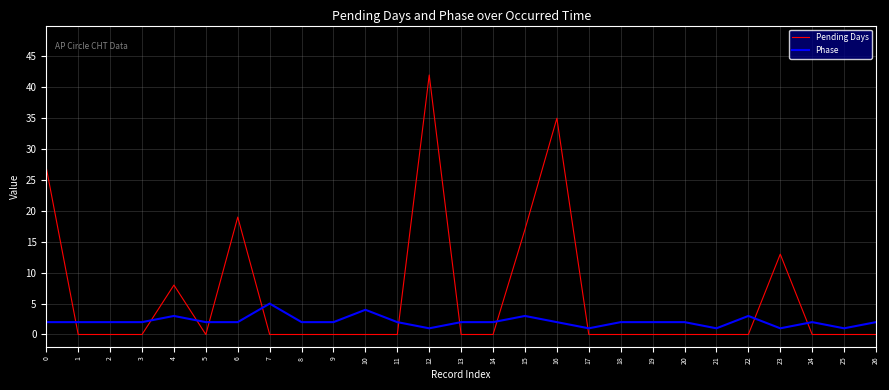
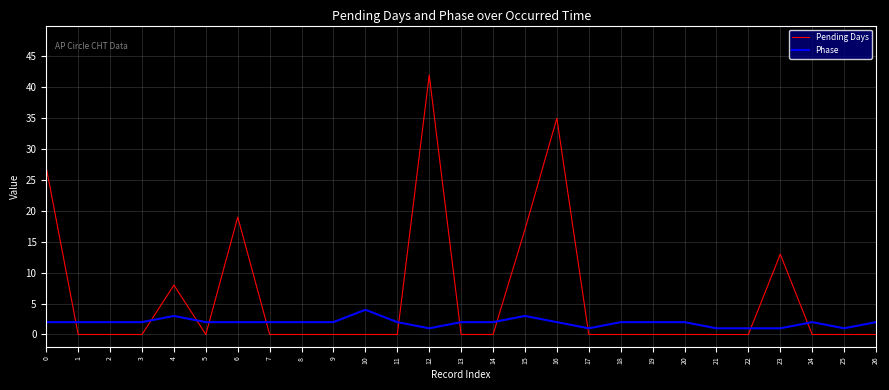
  {
    "Pending Days": {
      "0": 27,
      "1": 0,
      "2": 0,
      "3": 0,
      "4": 8,
      "5": 0,
      "6": 19,
      "7": 0,
      "8": 0,
      "9": 0,
      "10": 0,
      "11": 0,
      "12": 42,
      "13": 0,
      "14": 0,
      "15": 17,
      "16": 35,
      "17": 0,
      "18": 0,
      "19": 0,
      "20": 0,
      "21": 0,
      "22": 0,
      "23": 13,
      "24": 0,
      "25": 0,
      "26": 0
    },
    "Phase": {
      "0": 2,
      "1": 2,
      "2": 2,
      "3": 2,
      "4": 3,
      "5": 2,
      "6": 2,
-     "7": 5,
+     "7": 2,
      "8": 2,
      "9": 2,
      "10": 4,
      "11": 2,
      "12": 1,
      "13": 2,
      "14": 2,
      "15": 3,
      "16": 2,
      "17": 1,
      "18": 2,
      "19": 2,
      "20": 2,
      "21": 1,
-     "22": 3,
+     "22": 1,
      "23": 1,
      "24": 2,
      "25": 1,
      "26": 2
    }
  }
